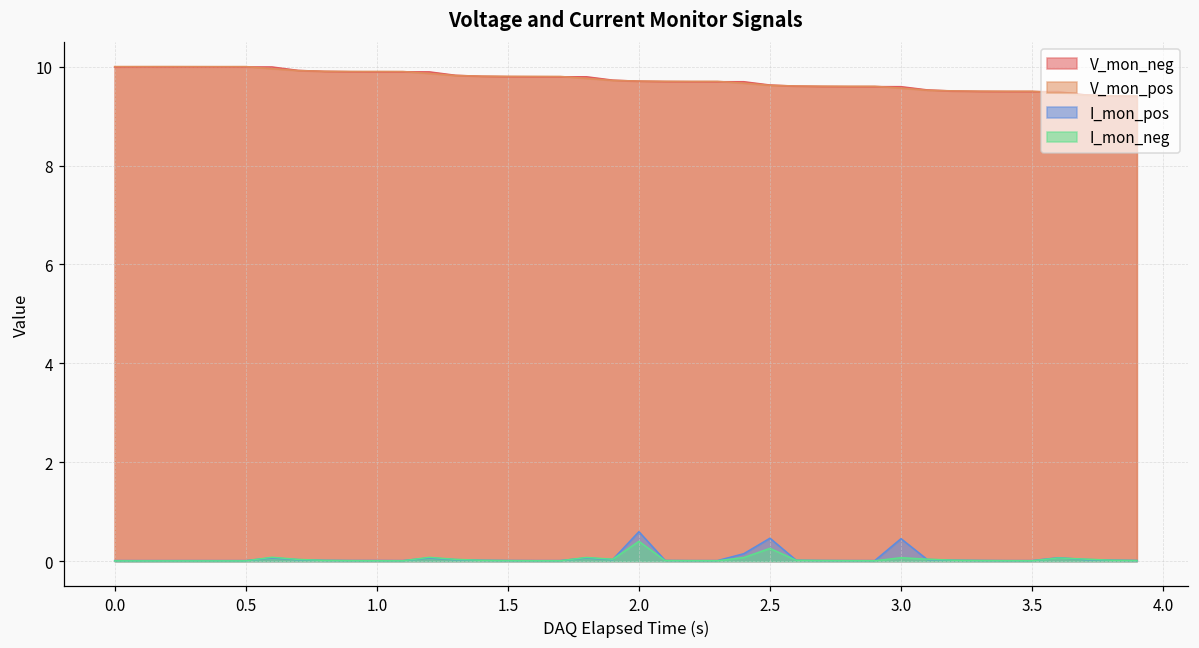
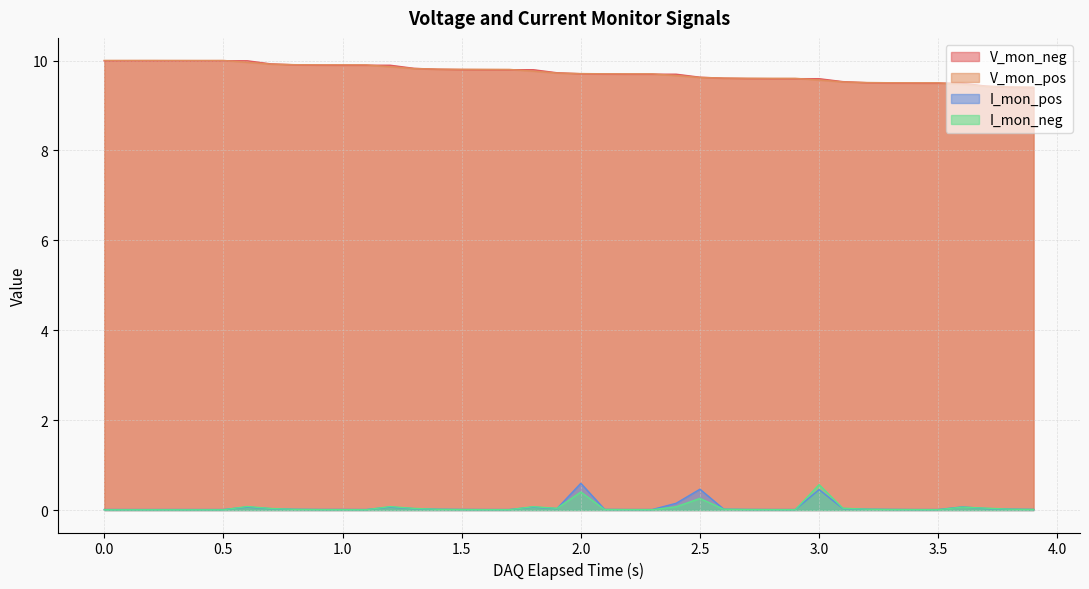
  {
    "I_mon_pos": {
      "2.0": 0.6,
      "2.5": 0.5,
      "3.0": 0.5
    },
    "I_mon_neg": {
      "2.0": 0.4,
      "2.5": 0.3,
-     "3.0": 0.1
+     "3.0": 0.6
    }
  }
